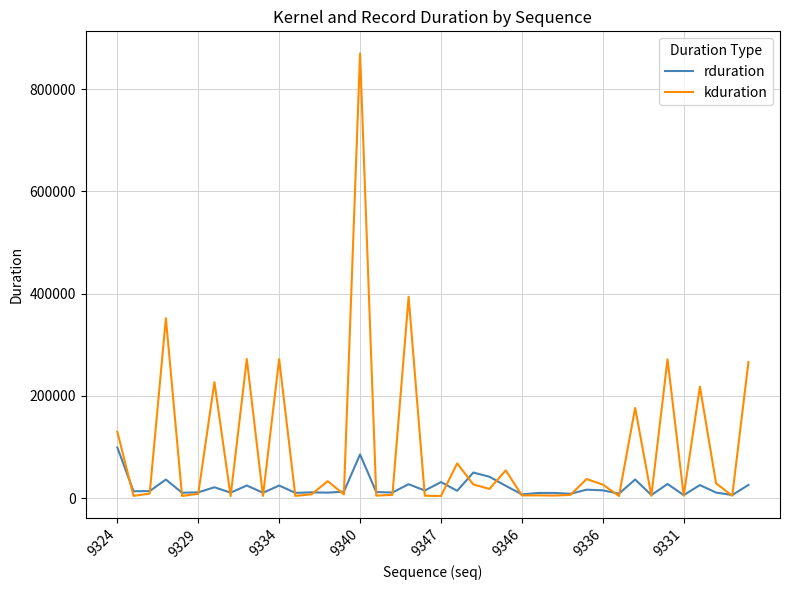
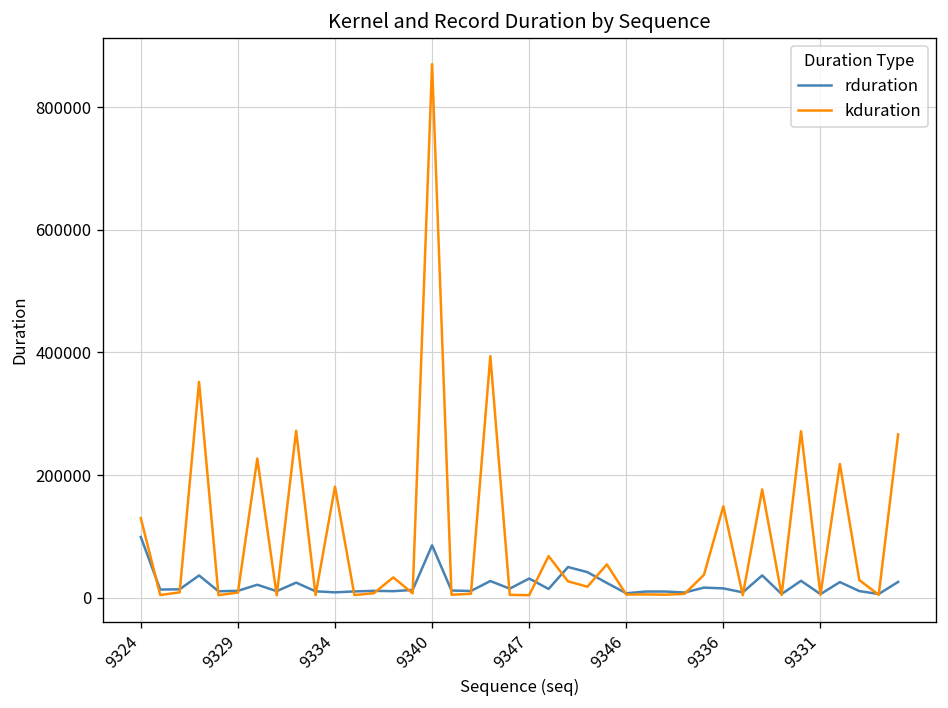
  {
    "rduration": {
      "9324": 100000,
-     "9334": 20000,
+     "9334": 10000,
      "9340": 90000,
      "9347": 30000,
      "9336": 20000
    },
    "kduration": {
      "9324": 130000,
-     "9334": 270000,
+     "9334": 180000,
      "9340": 870000,
      "9347": 0,
-     "9336": 30000
+     "9336": 150000
    }
  }
